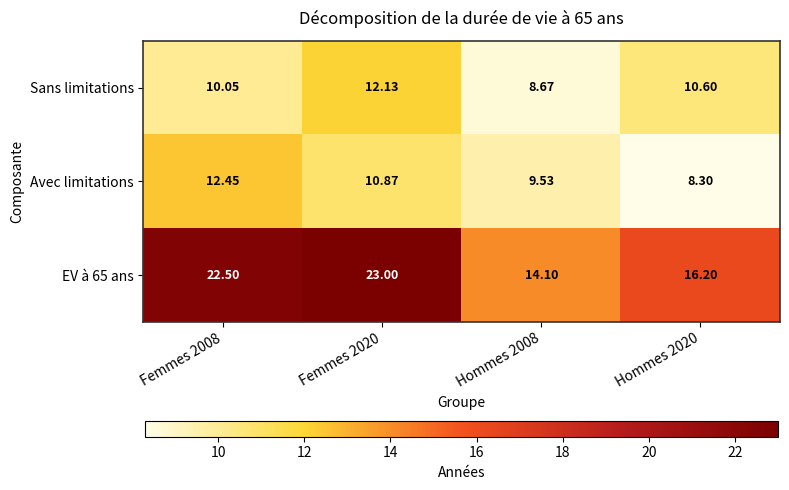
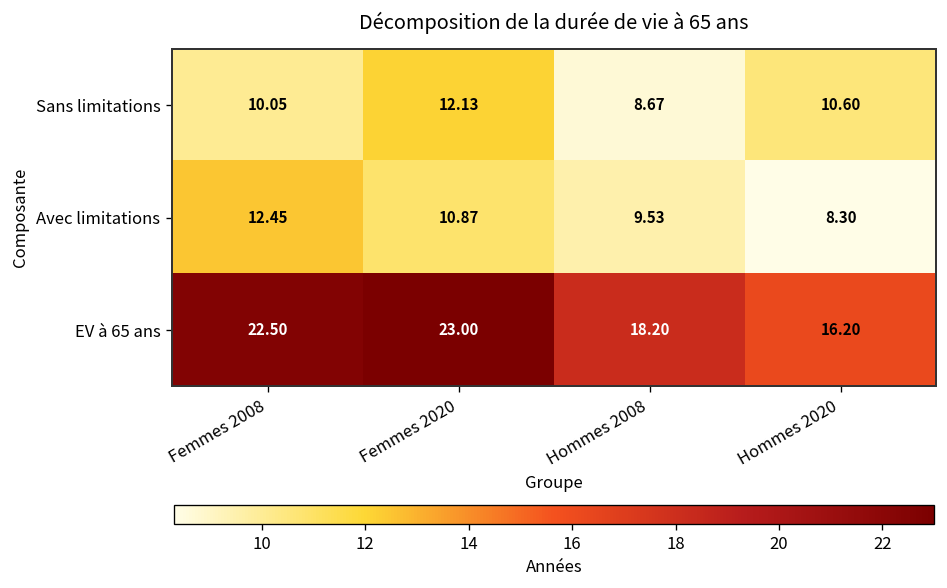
  {
    "Sans limitations": {
      "Femmes 2008": 10.05,
      "Femmes 2020": 12.13,
      "Hommes 2008": 8.67,
      "Hommes 2020": 10.60
    },
    "Avec limitations": {
      "Femmes 2008": 12.45,
      "Femmes 2020": 10.87,
      "Hommes 2008": 9.53,
      "Hommes 2020": 8.30
    },
    "EV à 65 ans": {
      "Femmes 2008": 22.50,
      "Femmes 2020": 23.00,
-     "Hommes 2008": 14.10,
+     "Hommes 2008": 18.20,
      "Hommes 2020": 16.20
    }
  }
